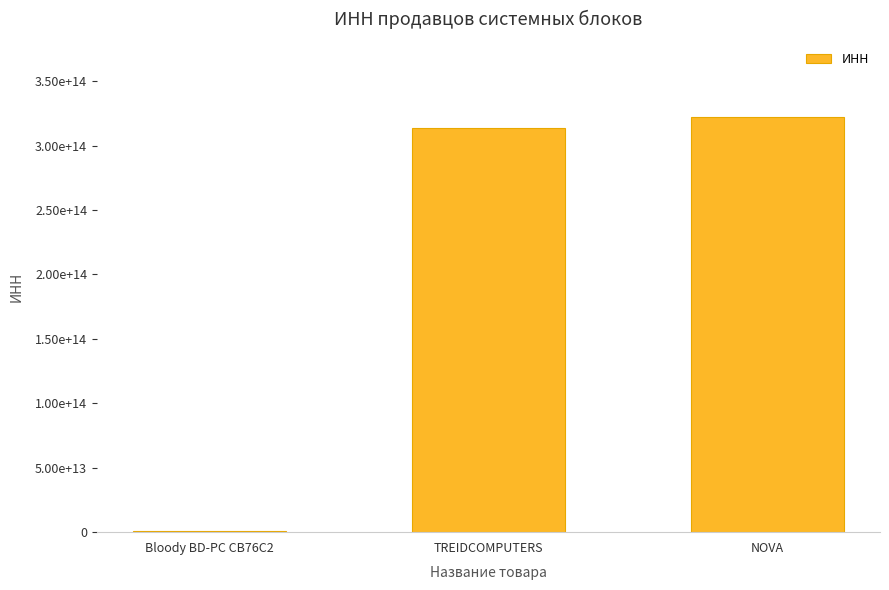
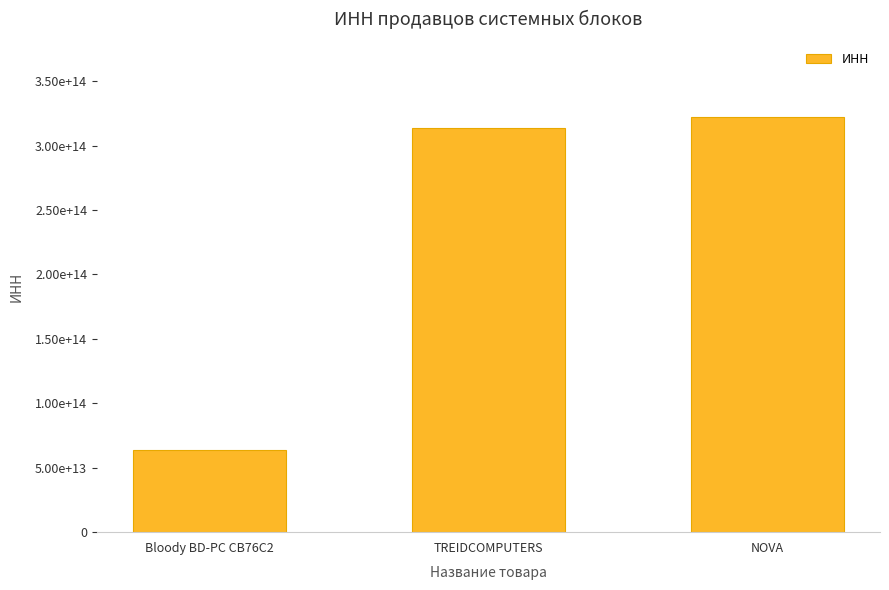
  {
-   "Bloody BD-PC CB76C2": 1000000000000,
+   "Bloody BD-PC CB76C2": 64000000000000,
    "TREIDCOMPUTERS": 313000000000000,
    "NOVA": 322000000000000
  }
